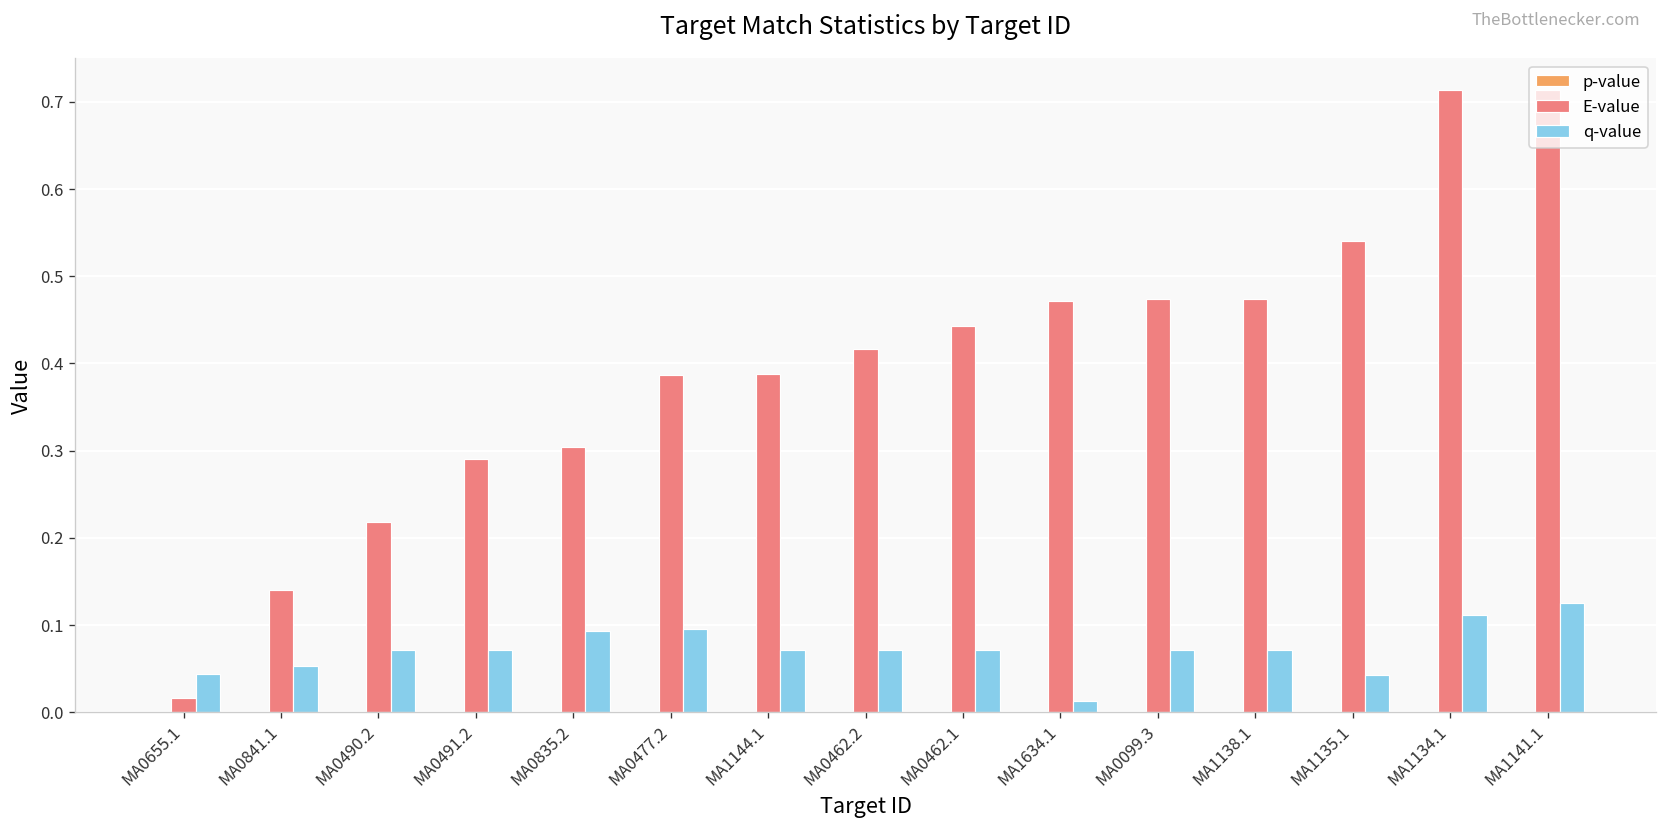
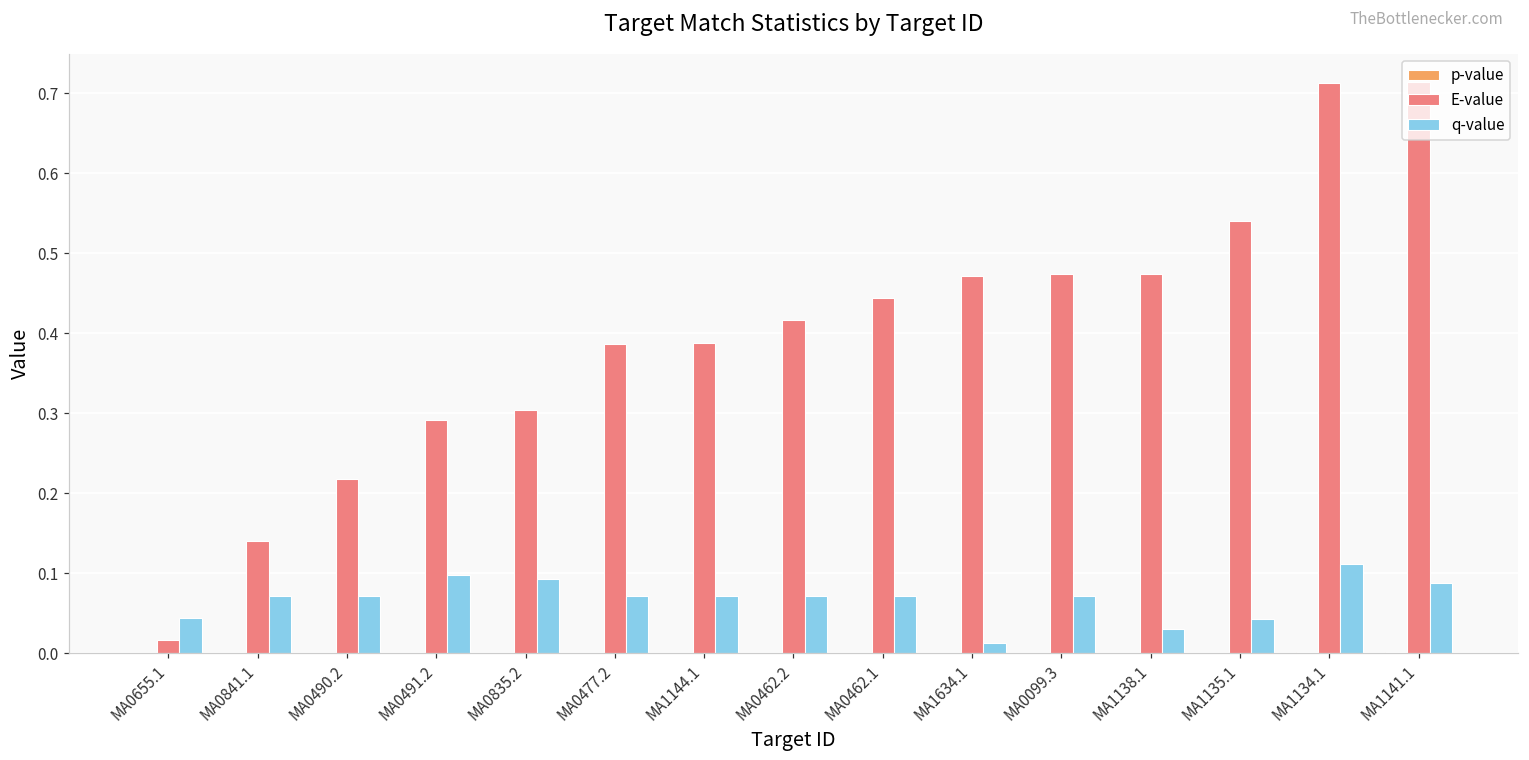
  {
    "q-value": {
      "MA0655.1": 0.04,
-     "MA0841.1": 0.05,
+     "MA0841.1": 0.07,
      "MA0490.2": 0.07,
-     "MA0491.2": 0.07,
+     "MA0491.2": 0.10,
      "MA0835.2": 0.09,
-     "MA0477.2": 0.10,
+     "MA0477.2": 0.07,
      "MA1144.1": 0.07,
      "MA0462.2": 0.07,
      "MA0462.1": 0.07,
      "MA1634.1": 0.01,
      "MA0099.3": 0.07,
-     "MA1138.1": 0.07,
+     "MA1138.1": 0.03,
      "MA1135.1": 0.04,
      "MA1134.1": 0.11,
-     "MA1141.1": 0.12
+     "MA1141.1": 0.09
    }
  }
